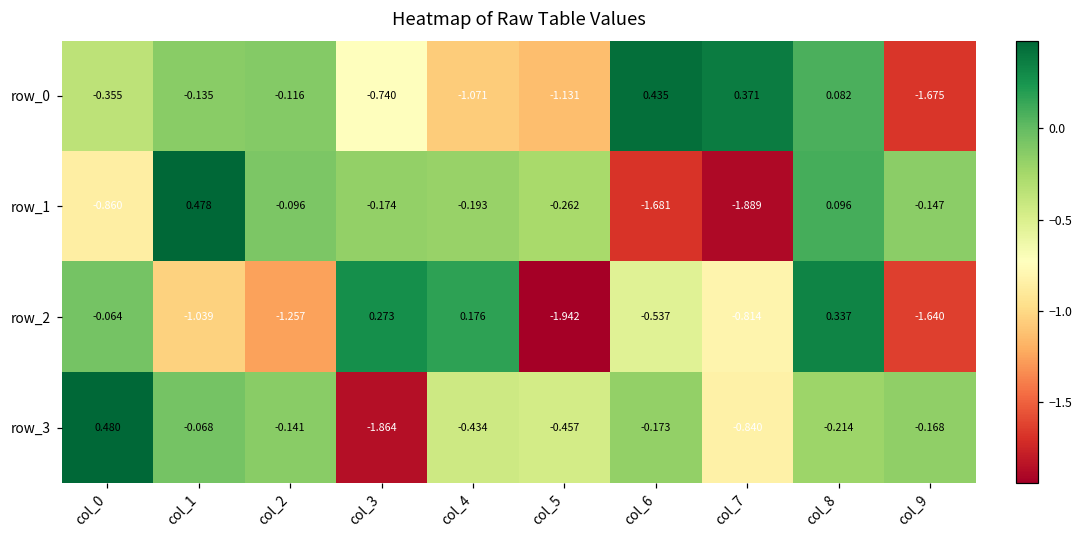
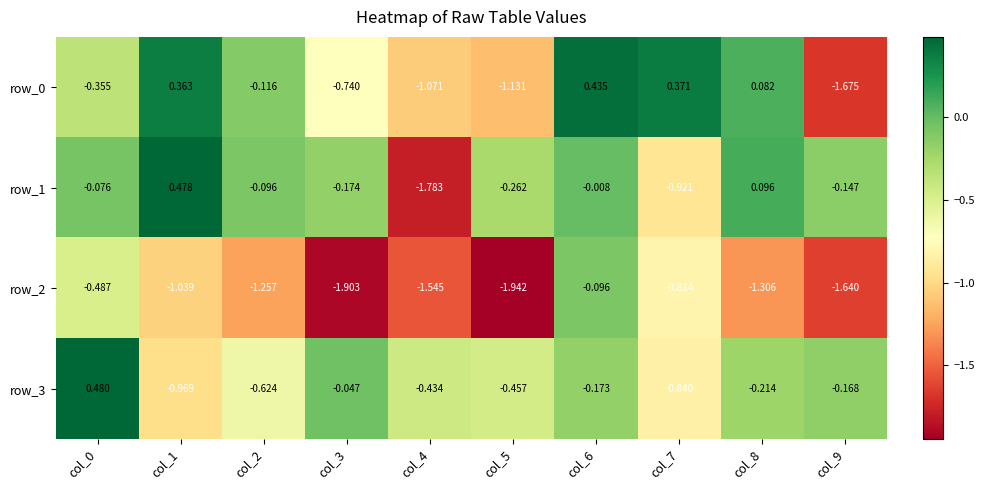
  {
    "row_0": {
      "col_0": -0.355,
-     "col_1": -0.135,
+     "col_1": 0.363,
      "col_2": -0.116,
      "col_3": -0.740,
      "col_4": -1.071,
      "col_5": -1.131,
      "col_6": 0.435,
      "col_7": 0.371,
      "col_8": 0.082,
      "col_9": -1.675
    },
    "row_1": {
-     "col_0": -0.860,
+     "col_0": -0.076,
      "col_1": 0.478,
      "col_2": -0.096,
      "col_3": -0.174,
-     "col_4": -0.193,
+     "col_4": -1.783,
      "col_5": -0.262,
-     "col_6": -1.681,
-     "col_7": -1.889,
+     "col_6": -0.008,
+     "col_7": -0.921,
      "col_8": 0.096,
      "col_9": -0.147
    },
    "row_2": {
-     "col_0": -0.064,
+     "col_0": -0.487,
      "col_1": -1.039,
      "col_2": -1.257,
-     "col_3": 0.273,
-     "col_4": 0.176,
+     "col_3": -1.903,
+     "col_4": -1.545,
      "col_5": -1.942,
-     "col_6": -0.537,
+     "col_6": -0.096,
      "col_7": -0.814,
-     "col_8": 0.337,
+     "col_8": -1.306,
      "col_9": -1.640
    },
    "row_3": {
      "col_0": 0.480,
-     "col_1": -0.068,
-     "col_2": -0.141,
-     "col_3": -1.864,
+     "col_1": -0.969,
+     "col_2": -0.624,
+     "col_3": -0.047,
      "col_4": -0.434,
      "col_5": -0.457,
      "col_6": -0.173,
      "col_7": -0.840,
      "col_8": -0.214,
      "col_9": -0.168
    }
  }
